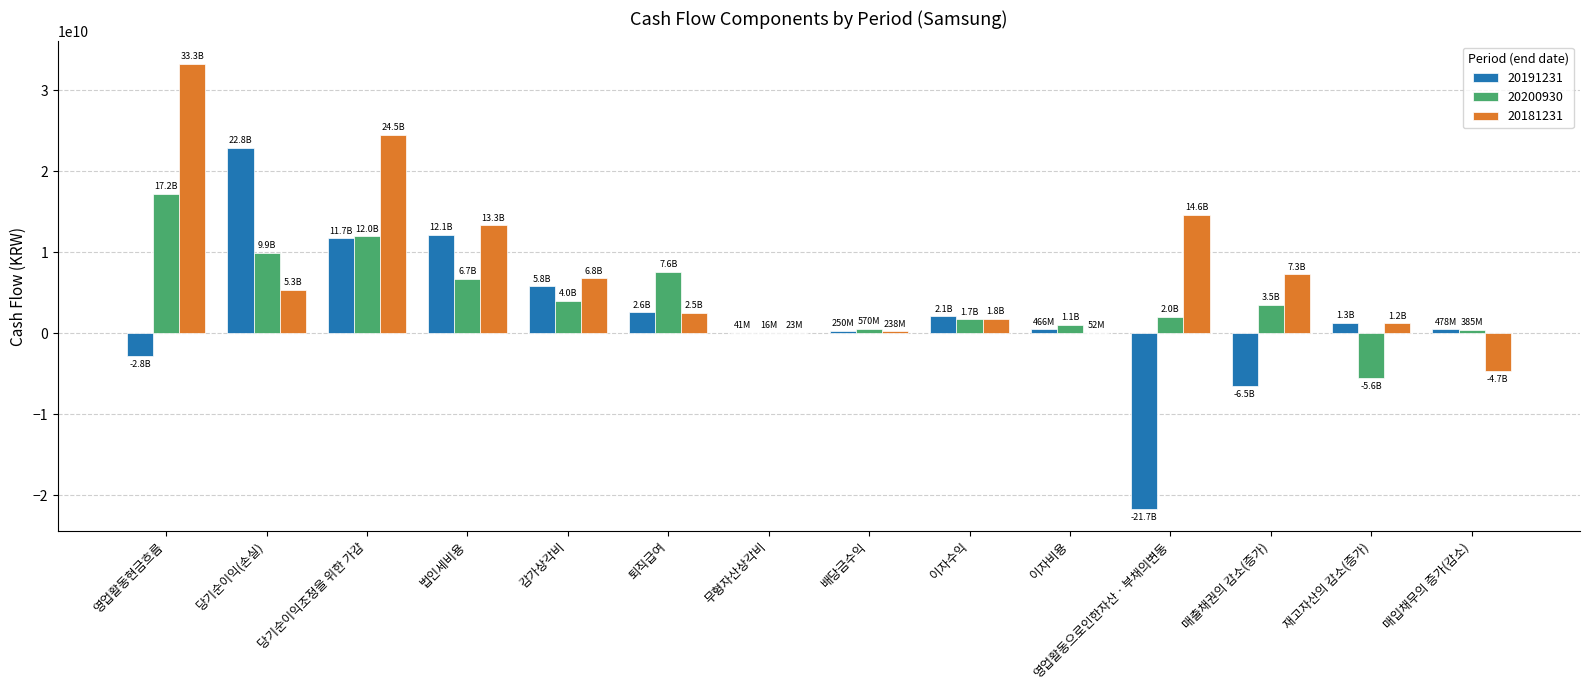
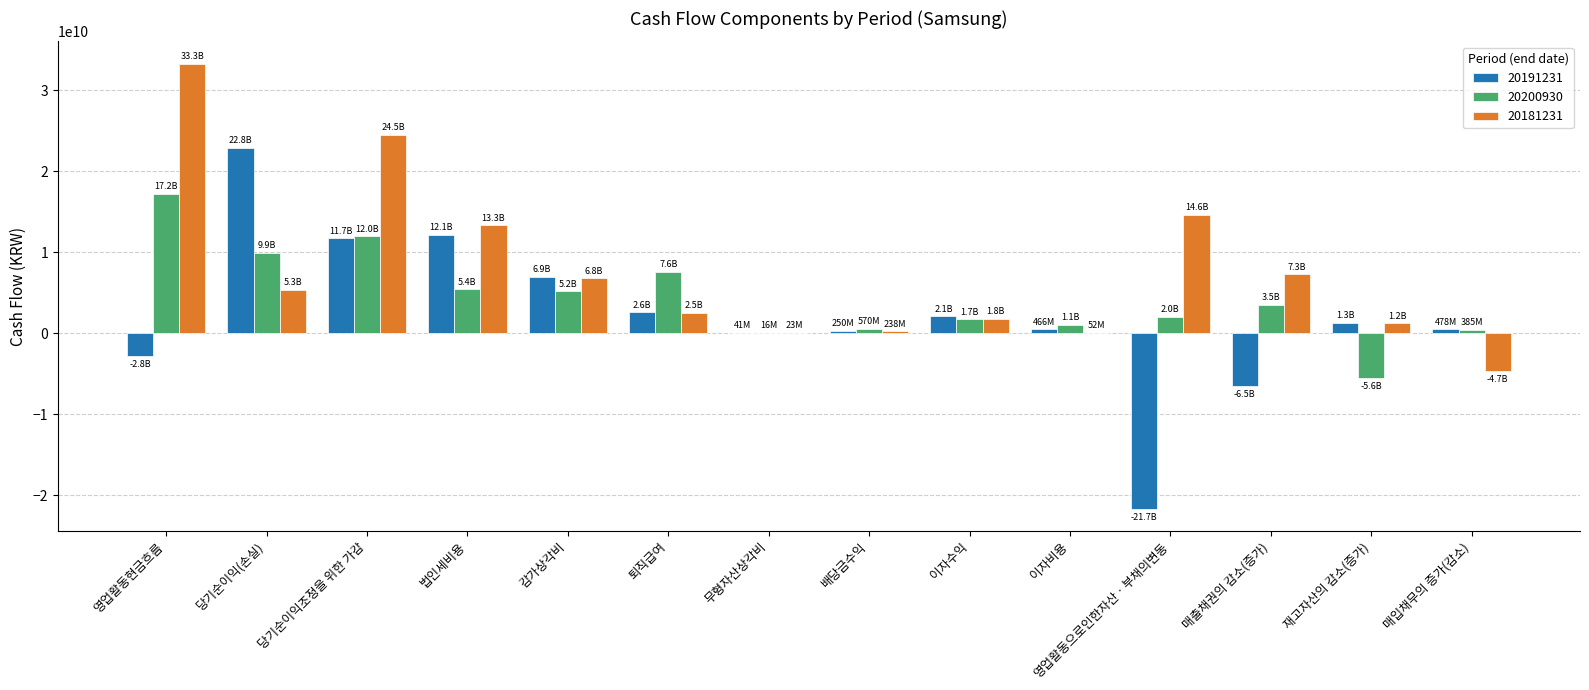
  {
    "20191231": {
      "영업활동현금흐름": "-2.8B",
      "당기순이익(손실)": "22.8B",
      "당기순이익조정을 위한 가감": "11.7B",
      "법인세비용": "12.1B",
-     "감가상각비": "5.8B",
+     "감가상각비": "6.9B",
      "퇴직급여": "2.6B",
      "무형자산상각비": "41M",
      "배당금수익": "250M",
      "이자수익": "2.1B",
      "이자비용": "466M",
      "영업활동으로인한자산ㆍ부채의변동": "-21.7B",
      "매출채권의 감소(증가)": "-6.5B",
      "재고자산의 감소(증가)": "1.3B",
      "매입채무의 증가(감소)": "478M"
    },
    "20200930": {
      "영업활동현금흐름": "17.2B",
      "당기순이익(손실)": "9.9B",
      "당기순이익조정을 위한 가감": "12.0B",
-     "법인세비용": "6.7B",
-     "감가상각비": "4.0B",
+     "법인세비용": "5.4B",
+     "감가상각비": "5.2B",
      "퇴직급여": "7.6B",
      "무형자산상각비": "16M",
      "배당금수익": "570M",
      "이자수익": "1.7B",
      "이자비용": "1.1B",
      "영업활동으로인한자산ㆍ부채의변동": "2.0B",
      "매출채권의 감소(증가)": "3.5B",
      "재고자산의 감소(증가)": "-5.6B",
      "매입채무의 증가(감소)": "385M"
    },
    "20181231": {
      "영업활동현금흐름": "33.3B",
      "당기순이익(손실)": "5.3B",
      "당기순이익조정을 위한 가감": "24.5B",
      "법인세비용": "13.3B",
      "감가상각비": "6.8B",
      "퇴직급여": "2.5B",
      "무형자산상각비": "23M",
      "배당금수익": "238M",
      "이자수익": "1.8B",
      "이자비용": "52M",
      "영업활동으로인한자산ㆍ부채의변동": "14.6B",
      "매출채권의 감소(증가)": "7.3B",
      "재고자산의 감소(증가)": "1.2B",
      "매입채무의 증가(감소)": "-4.7B"
    }
  }
